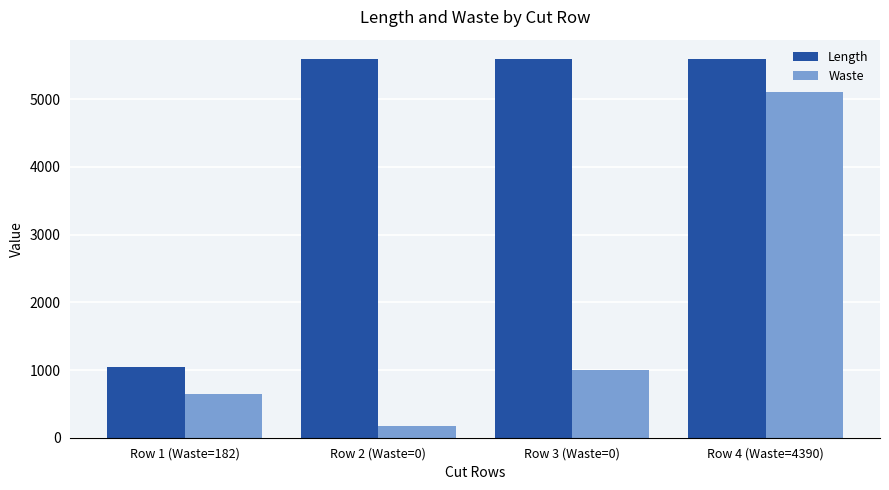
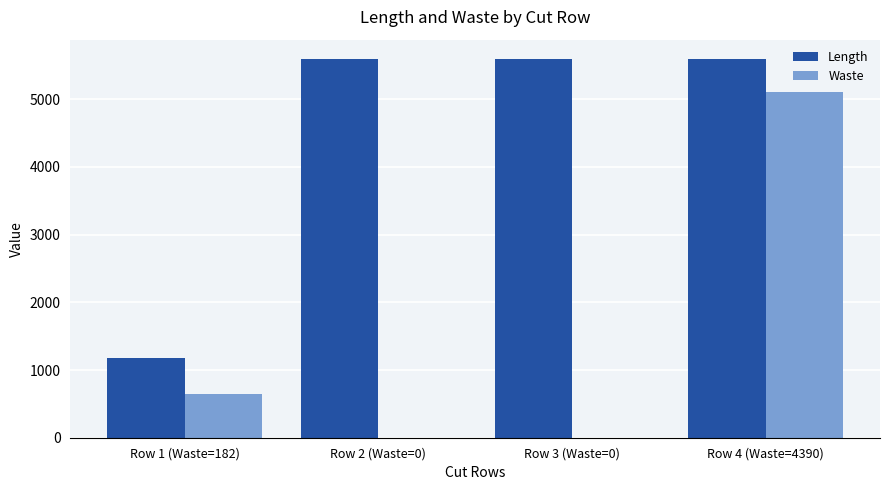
  {
    "Length": {
-     "Row 1 (Waste=182)": 1000,
+     "Row 1 (Waste=182)": 1200,
      "Row 2 (Waste=0)": 5600,
      "Row 3 (Waste=0)": 5600,
      "Row 4 (Waste=4390)": 5600
    },
    "Waste": {
      "Row 1 (Waste=182)": 700,
-     "Row 2 (Waste=0)": 200,
-     "Row 3 (Waste=0)": 1000,
+     "Row 2 (Waste=0)": 0,
+     "Row 3 (Waste=0)": 0,
      "Row 4 (Waste=4390)": 5100
    }
  }
